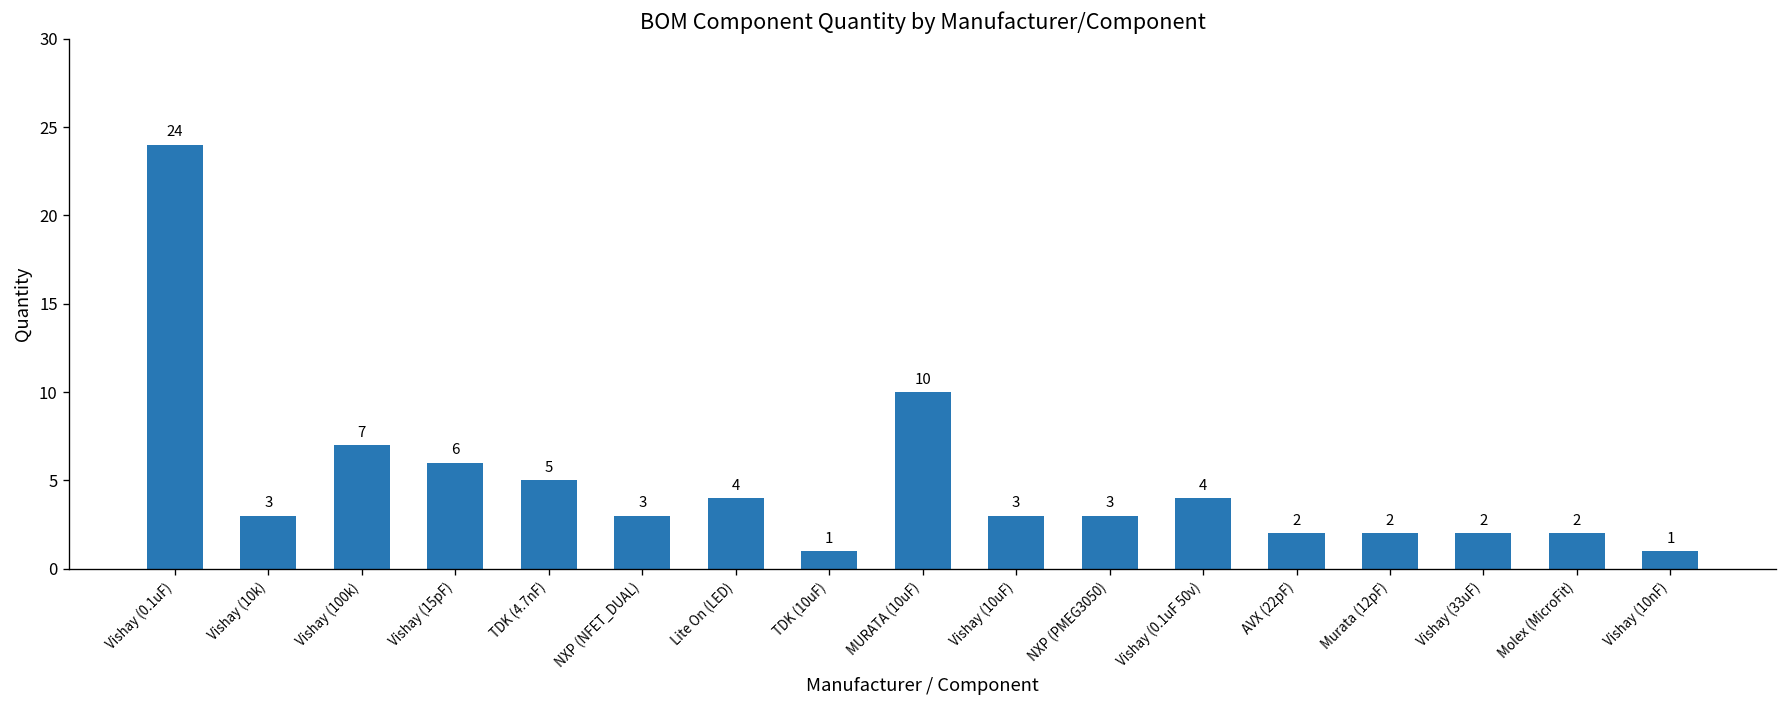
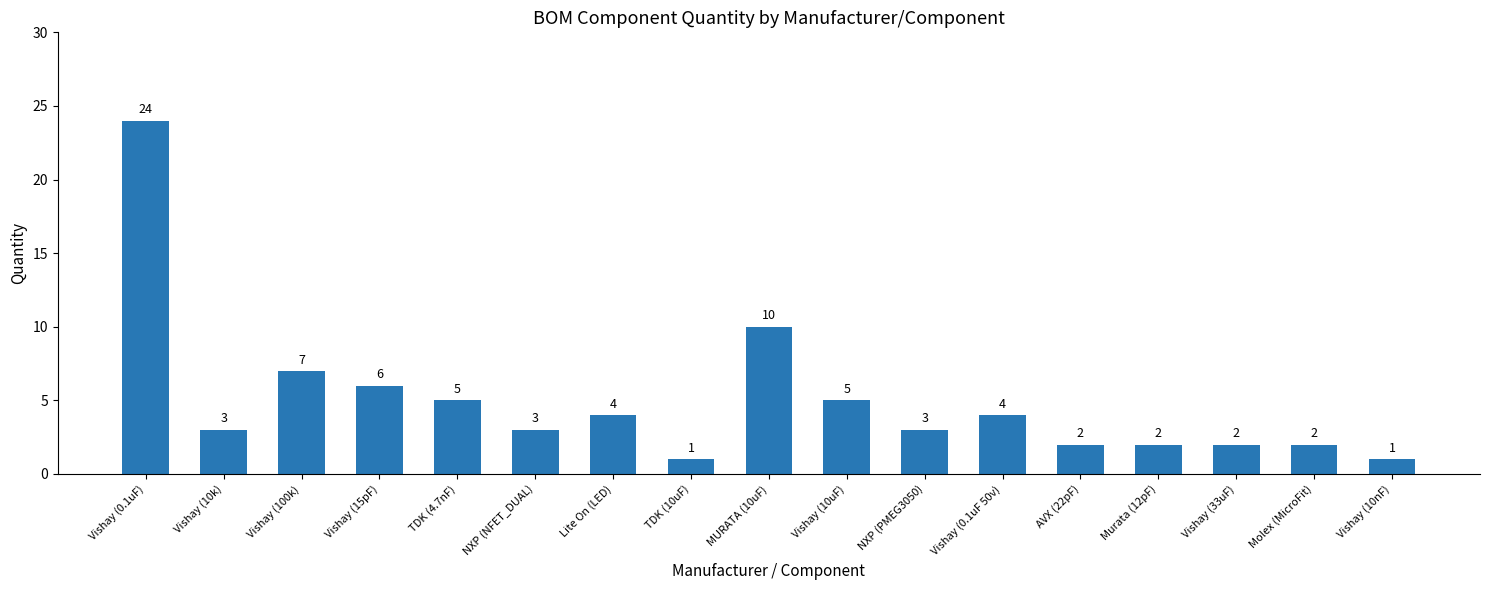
  {
    "Vishay (0.1uF)": 24,
    "Vishay (10k)": 3,
    "Vishay (100k)": 7,
    "Vishay (15pF)": 6,
    "TDK (4.7nF)": 5,
    "NXP (NFET_DUAL)": 3,
    "Lite On (LED)": 4,
    "TDK (10uF)": 1,
    "MURATA (10uF)": 10,
-   "Vishay (10uF)": 3,
+   "Vishay (10uF)": 5,
    "NXP (PMEG3050)": 3,
    "Vishay (0.1uF 50v)": 4,
    "AVX (22pF)": 2,
    "Murata (12pF)": 2,
    "Vishay (33uF)": 2,
    "Molex (MicroFit)": 2,
    "Vishay (10nF)": 1
  }
